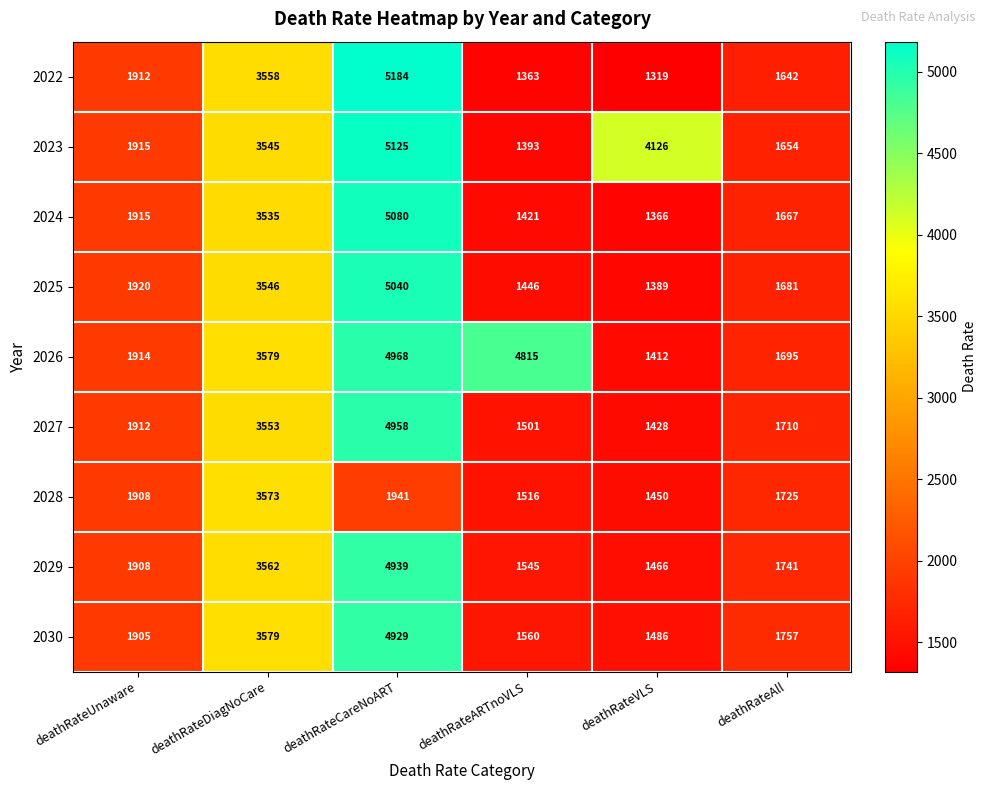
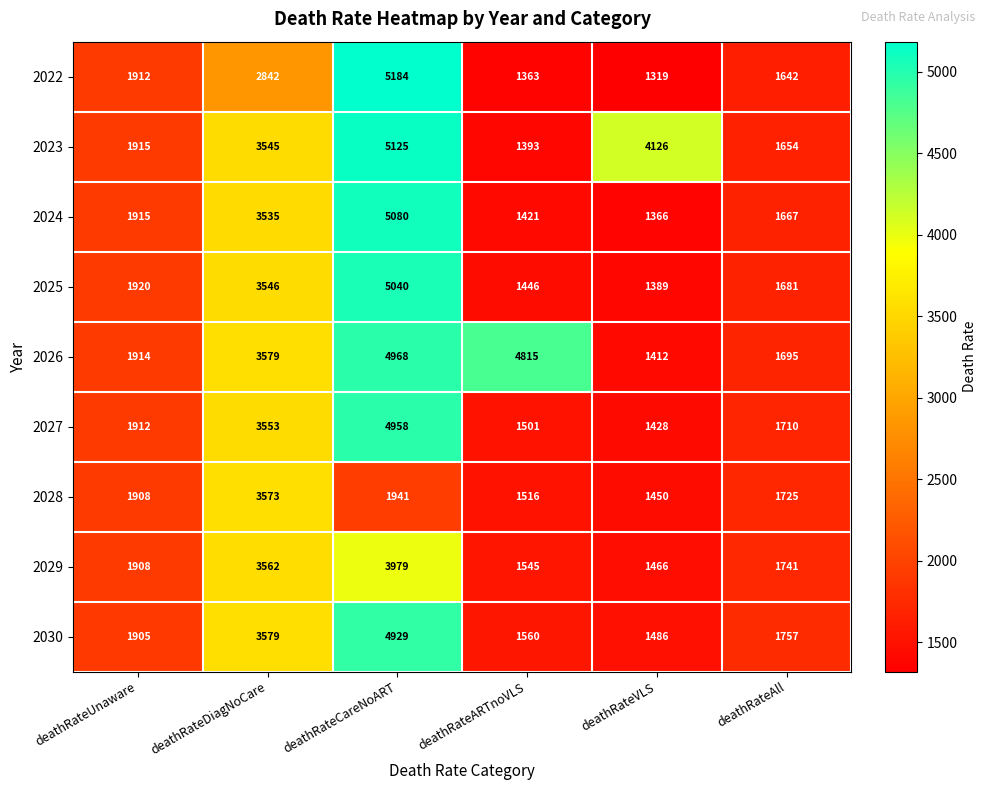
  {
    "2022": {
      "deathRateUnaware": 1912,
-     "deathRateDiagNoCare": 3558,
+     "deathRateDiagNoCare": 2842,
      "deathRateCareNoART": 5184,
      "deathRateARTnoVLS": 1363,
      "deathRateVLS": 1319,
      "deathRateAll": 1642
    },
    "2023": {
      "deathRateUnaware": 1915,
      "deathRateDiagNoCare": 3545,
      "deathRateCareNoART": 5125,
      "deathRateARTnoVLS": 1393,
      "deathRateVLS": 4126,
      "deathRateAll": 1654
    },
    "2024": {
      "deathRateUnaware": 1915,
      "deathRateDiagNoCare": 3535,
      "deathRateCareNoART": 5080,
      "deathRateARTnoVLS": 1421,
      "deathRateVLS": 1366,
      "deathRateAll": 1667
    },
    "2025": {
      "deathRateUnaware": 1920,
      "deathRateDiagNoCare": 3546,
      "deathRateCareNoART": 5040,
      "deathRateARTnoVLS": 1446,
      "deathRateVLS": 1389,
      "deathRateAll": 1681
    },
    "2026": {
      "deathRateUnaware": 1914,
      "deathRateDiagNoCare": 3579,
      "deathRateCareNoART": 4968,
      "deathRateARTnoVLS": 4815,
      "deathRateVLS": 1412,
      "deathRateAll": 1695
    },
    "2027": {
      "deathRateUnaware": 1912,
      "deathRateDiagNoCare": 3553,
      "deathRateCareNoART": 4958,
      "deathRateARTnoVLS": 1501,
      "deathRateVLS": 1428,
      "deathRateAll": 1710
    },
    "2028": {
      "deathRateUnaware": 1908,
      "deathRateDiagNoCare": 3573,
      "deathRateCareNoART": 1941,
      "deathRateARTnoVLS": 1516,
      "deathRateVLS": 1450,
      "deathRateAll": 1725
    },
    "2029": {
      "deathRateUnaware": 1908,
      "deathRateDiagNoCare": 3562,
-     "deathRateCareNoART": 4939,
+     "deathRateCareNoART": 3979,
      "deathRateARTnoVLS": 1545,
      "deathRateVLS": 1466,
      "deathRateAll": 1741
    },
    "2030": {
      "deathRateUnaware": 1905,
      "deathRateDiagNoCare": 3579,
      "deathRateCareNoART": 4929,
      "deathRateARTnoVLS": 1560,
      "deathRateVLS": 1486,
      "deathRateAll": 1757
    }
  }
